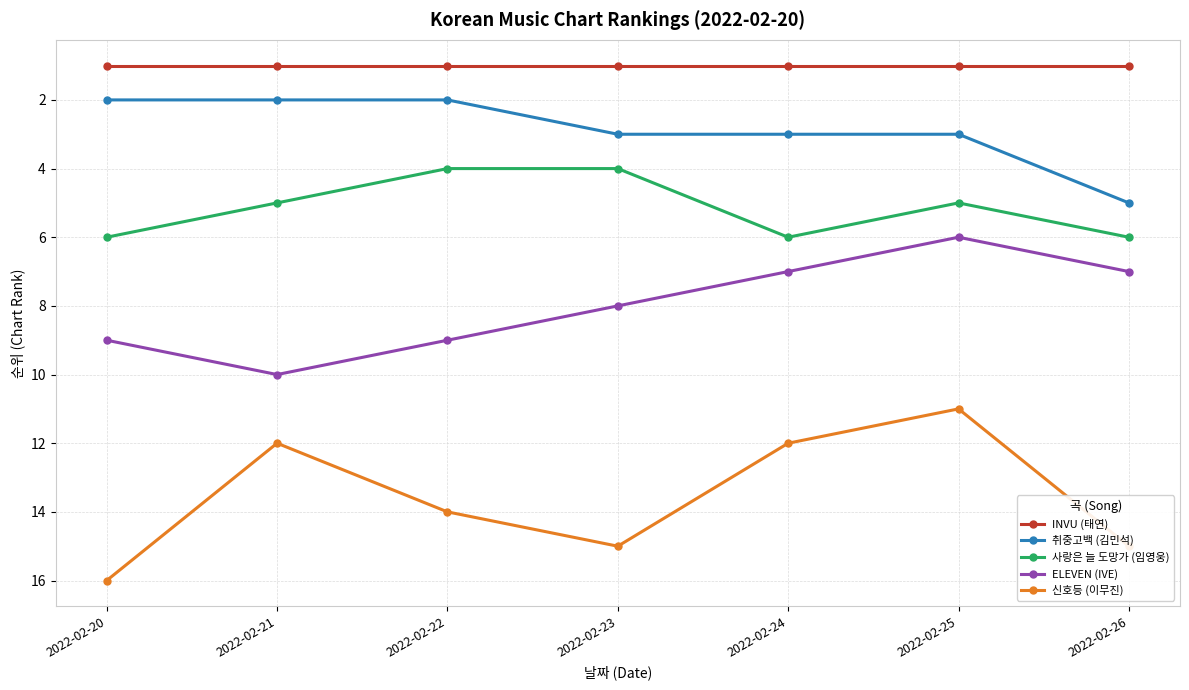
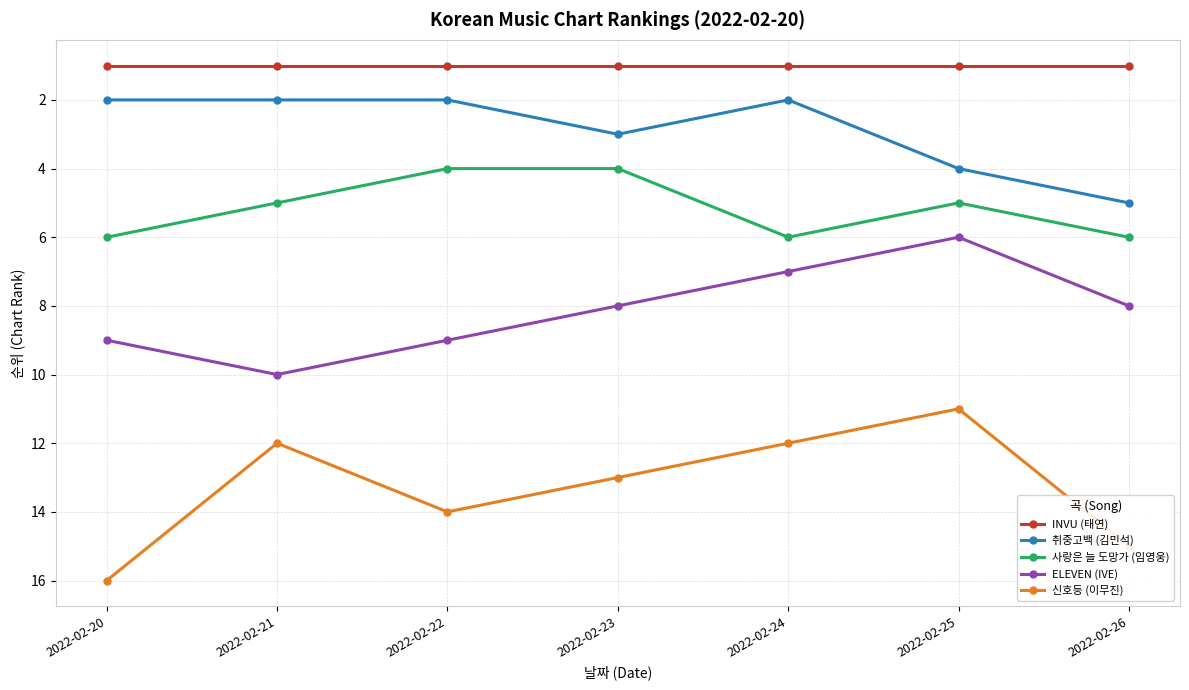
  {
    "INVU (태연)": {
      "2022-02-20": 1,
      "2022-02-21": 1,
      "2022-02-22": 1,
      "2022-02-23": 1,
      "2022-02-24": 1,
      "2022-02-25": 1,
      "2022-02-26": 1
    },
    "취중고백 (김민석)": {
      "2022-02-20": 2,
      "2022-02-21": 2,
      "2022-02-22": 2,
      "2022-02-23": 3,
-     "2022-02-24": 3,
-     "2022-02-25": 3,
+     "2022-02-24": 2,
+     "2022-02-25": 4,
      "2022-02-26": 5
    },
    "사랑은 늘 도망가 (임영웅)": {
      "2022-02-20": 6,
      "2022-02-21": 5,
      "2022-02-22": 4,
      "2022-02-23": 4,
      "2022-02-24": 6,
      "2022-02-25": 5,
      "2022-02-26": 6
    },
    "ELEVEN (IVE)": {
      "2022-02-20": 9,
      "2022-02-21": 10,
      "2022-02-22": 9,
      "2022-02-23": 8,
      "2022-02-24": 7,
      "2022-02-25": 6,
-     "2022-02-26": 7
+     "2022-02-26": 8
    },
    "신호등 (이무진)": {
      "2022-02-20": 16,
      "2022-02-21": 12,
      "2022-02-22": 14,
-     "2022-02-23": 15,
+     "2022-02-23": 13,
      "2022-02-24": 12,
      "2022-02-25": 11
    }
  }
